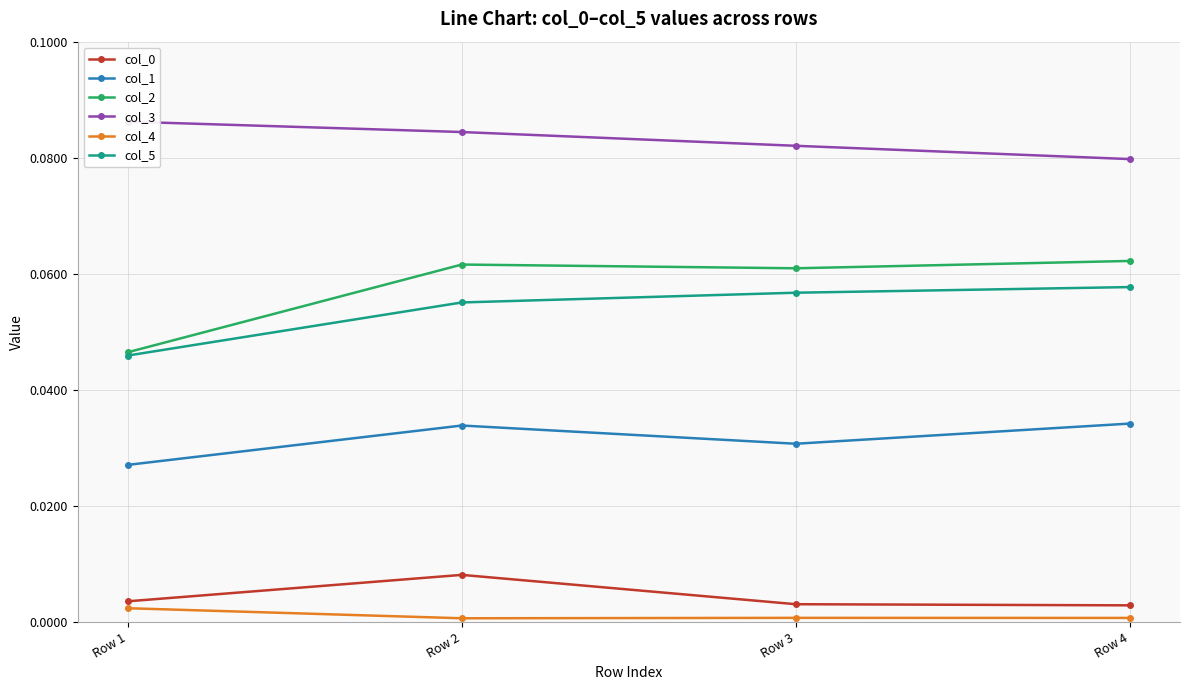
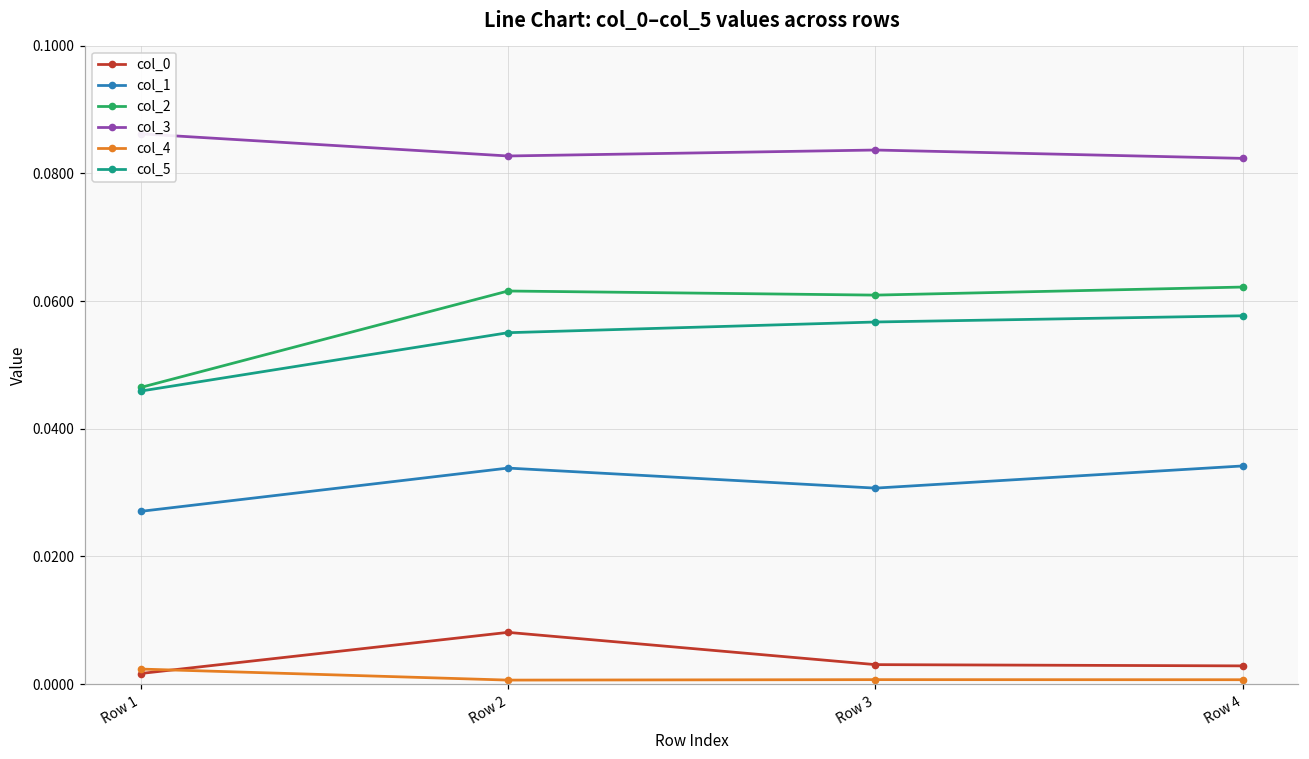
  {
    "col_0": {
-     "Row 1": 0.004,
+     "Row 1": 0.002,
      "Row 2": 0.008,
      "Row 3": 0.003,
      "Row 4": 0.003
    },
    "col_1": {
      "Row 1": 0.027,
      "Row 2": 0.034,
      "Row 3": 0.031,
      "Row 4": 0.034
    },
    "col_3": {
-     "Row 2": 0.084,
-     "Row 3": 0.082,
-     "Row 4": 0.080
+     "Row 2": 0.083,
+     "Row 3": 0.084,
+     "Row 4": 0.082
    },
    "col_4": {
      "Row 1": 0.002,
      "Row 2": 0.001,
      "Row 3": 0.001,
      "Row 4": 0.001
    }
  }
